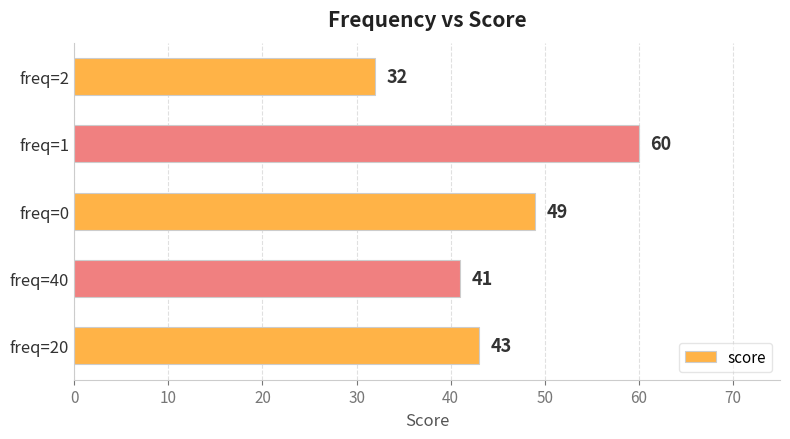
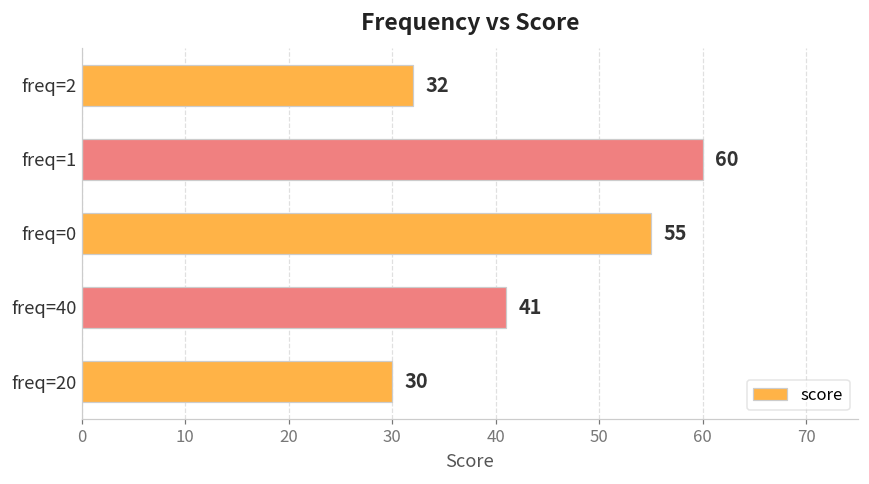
  {
    "freq=2": 32,
    "freq=1": 60,
-   "freq=0": 49,
+   "freq=0": 55,
    "freq=40": 41,
-   "freq=20": 43
+   "freq=20": 30
  }
